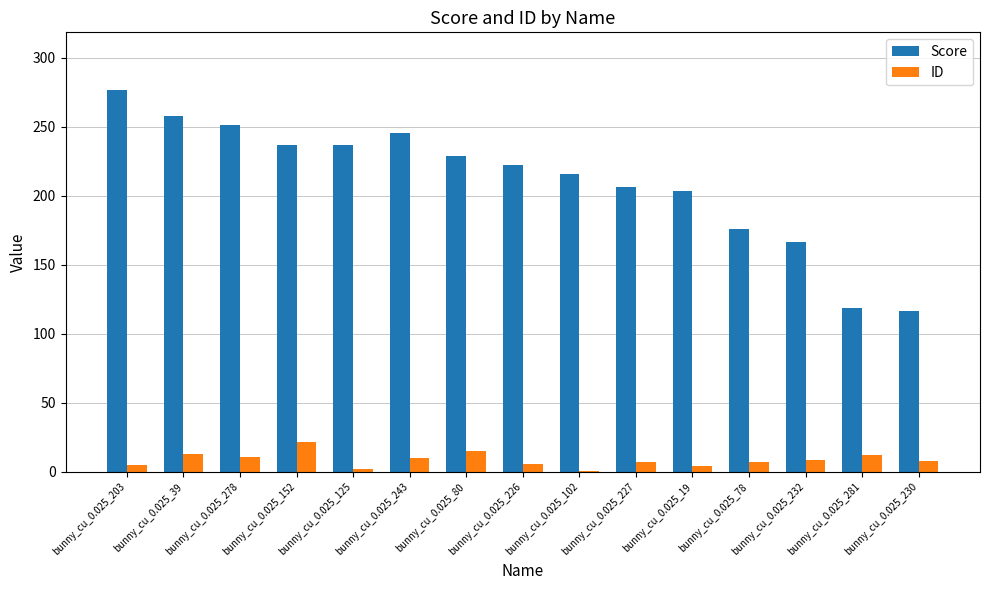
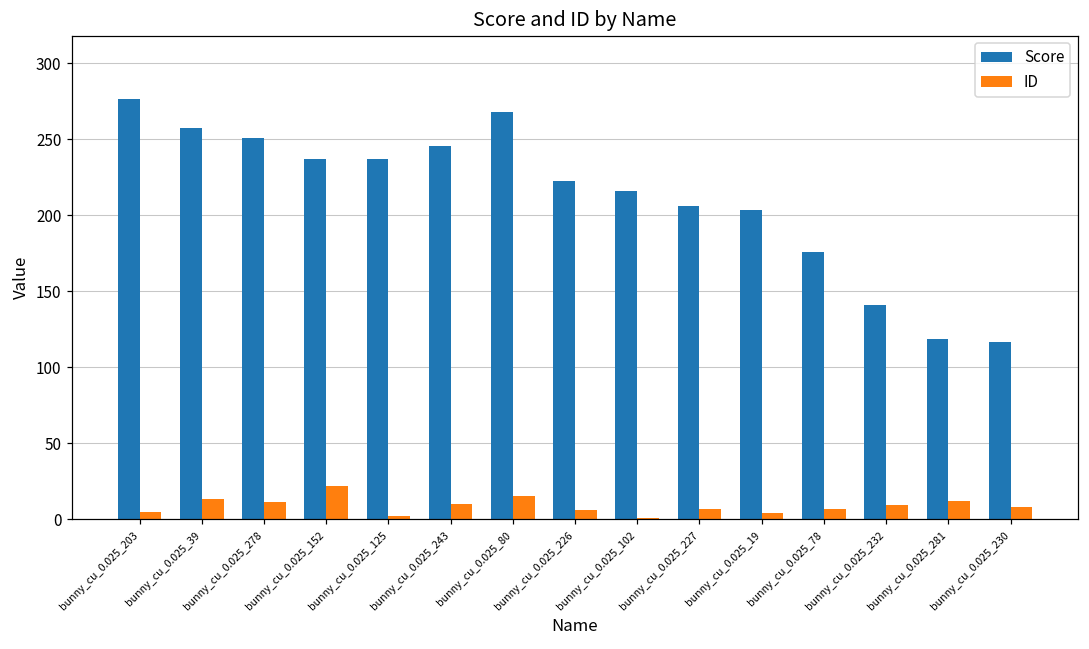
  {
    "Score": {
      "bunny_cu_0.025_203": 277,
      "bunny_cu_0.025_39": 258,
      "bunny_cu_0.025_278": 251,
      "bunny_cu_0.025_152": 237,
      "bunny_cu_0.025_125": 237,
      "bunny_cu_0.025_243": 246,
-     "bunny_cu_0.025_80": 229,
+     "bunny_cu_0.025_80": 268,
      "bunny_cu_0.025_226": 222,
      "bunny_cu_0.025_102": 216,
      "bunny_cu_0.025_227": 206,
      "bunny_cu_0.025_19": 203,
      "bunny_cu_0.025_78": 176,
-     "bunny_cu_0.025_232": 166,
+     "bunny_cu_0.025_232": 141,
      "bunny_cu_0.025_281": 118,
      "bunny_cu_0.025_230": 117
    },
    "ID": {
      "bunny_cu_0.025_203": 5,
      "bunny_cu_0.025_39": 13,
      "bunny_cu_0.025_278": 11,
      "bunny_cu_0.025_152": 22,
      "bunny_cu_0.025_125": 2,
      "bunny_cu_0.025_243": 10,
      "bunny_cu_0.025_80": 15,
      "bunny_cu_0.025_226": 6,
      "bunny_cu_0.025_227": 7,
      "bunny_cu_0.025_19": 4,
      "bunny_cu_0.025_78": 7,
      "bunny_cu_0.025_232": 9,
      "bunny_cu_0.025_281": 12,
      "bunny_cu_0.025_230": 8
    }
  }
